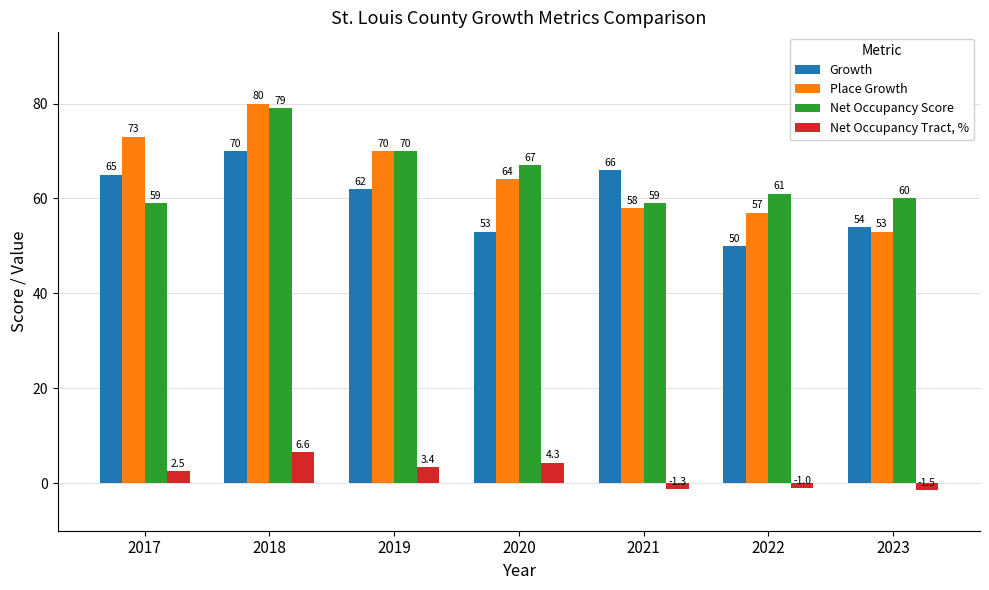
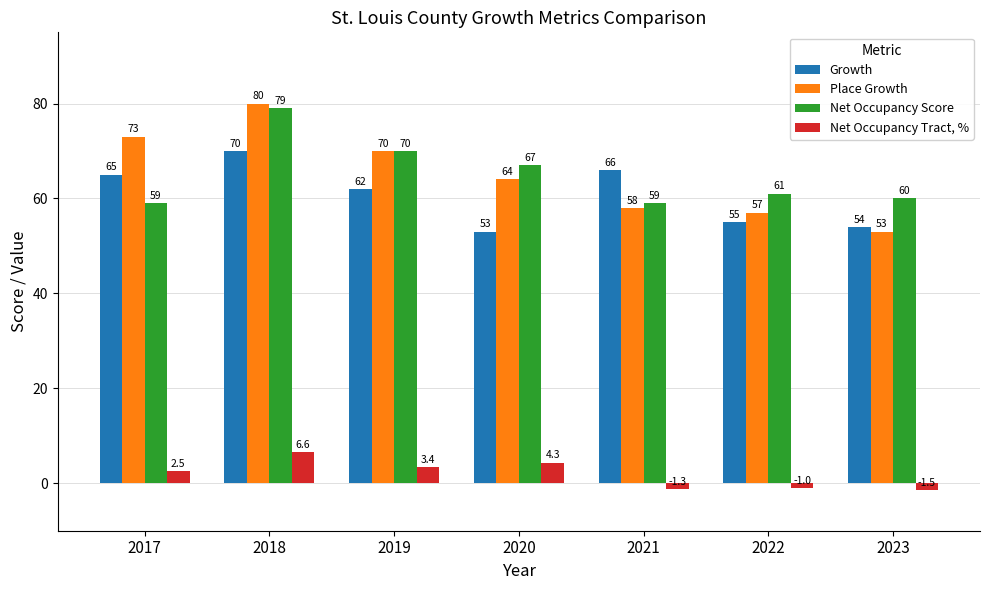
  {
    "Growth": {
      "2017": 65,
      "2018": 70,
      "2019": 62,
      "2020": 53,
      "2021": 66,
-     "2022": 50,
+     "2022": 55,
      "2023": 54
    },
    "Place Growth": {
      "2017": 73,
      "2018": 80,
      "2019": 70,
      "2020": 64,
      "2021": 58,
      "2022": 57,
      "2023": 53
    },
    "Net Occupancy Score": {
      "2017": 59,
      "2018": 79,
      "2019": 70,
      "2020": 67,
      "2021": 59,
      "2022": 61,
      "2023": 60
    },
    "Net Occupancy Tract, %": {
      "2017": 2.5,
      "2018": 6.6,
      "2019": 3.4,
      "2020": 4.3,
      "2021": -1.3,
      "2022": -1.0,
      "2023": -1.5
    }
  }
